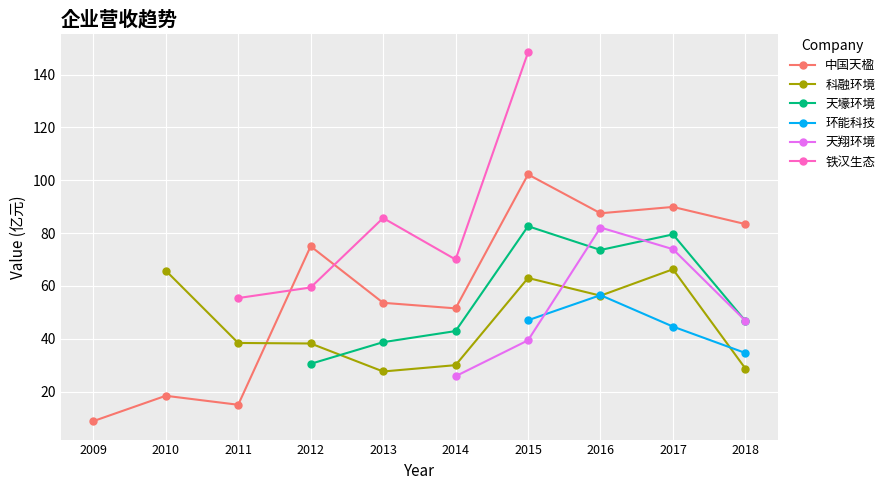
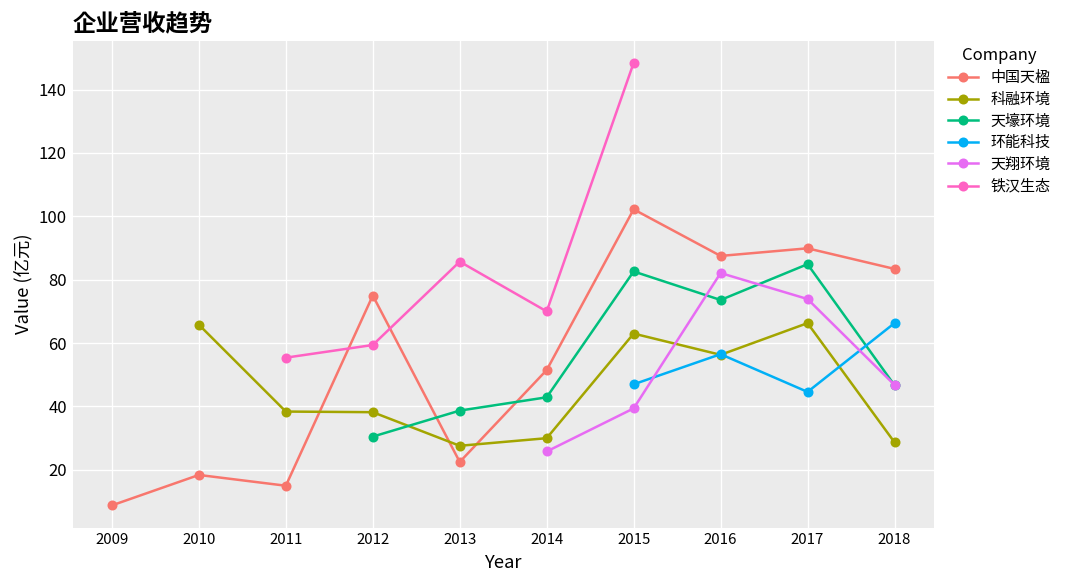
  {
    "中国天楹": {
      "2009": 9,
      "2010": 18,
      "2011": 15,
      "2012": 75,
-     "2013": 54,
+     "2013": 23,
      "2014": 52,
      "2015": 102,
      "2016": 88,
      "2017": 90,
      "2018": 83
    },
    "科融环境": {
      "2010": 66,
      "2011": 38,
      "2012": 38,
      "2013": 28,
      "2014": 30,
      "2015": 63,
      "2017": 66,
      "2018": 29
    },
    "天壕环境": {
      "2012": 31,
      "2013": 39,
      "2014": 43,
      "2015": 83,
      "2016": 74,
-     "2017": 80
+     "2017": 85
    },
    "环能科技": {
      "2015": 47,
      "2017": 45,
-     "2018": 35
+     "2018": 66
    }
  }
